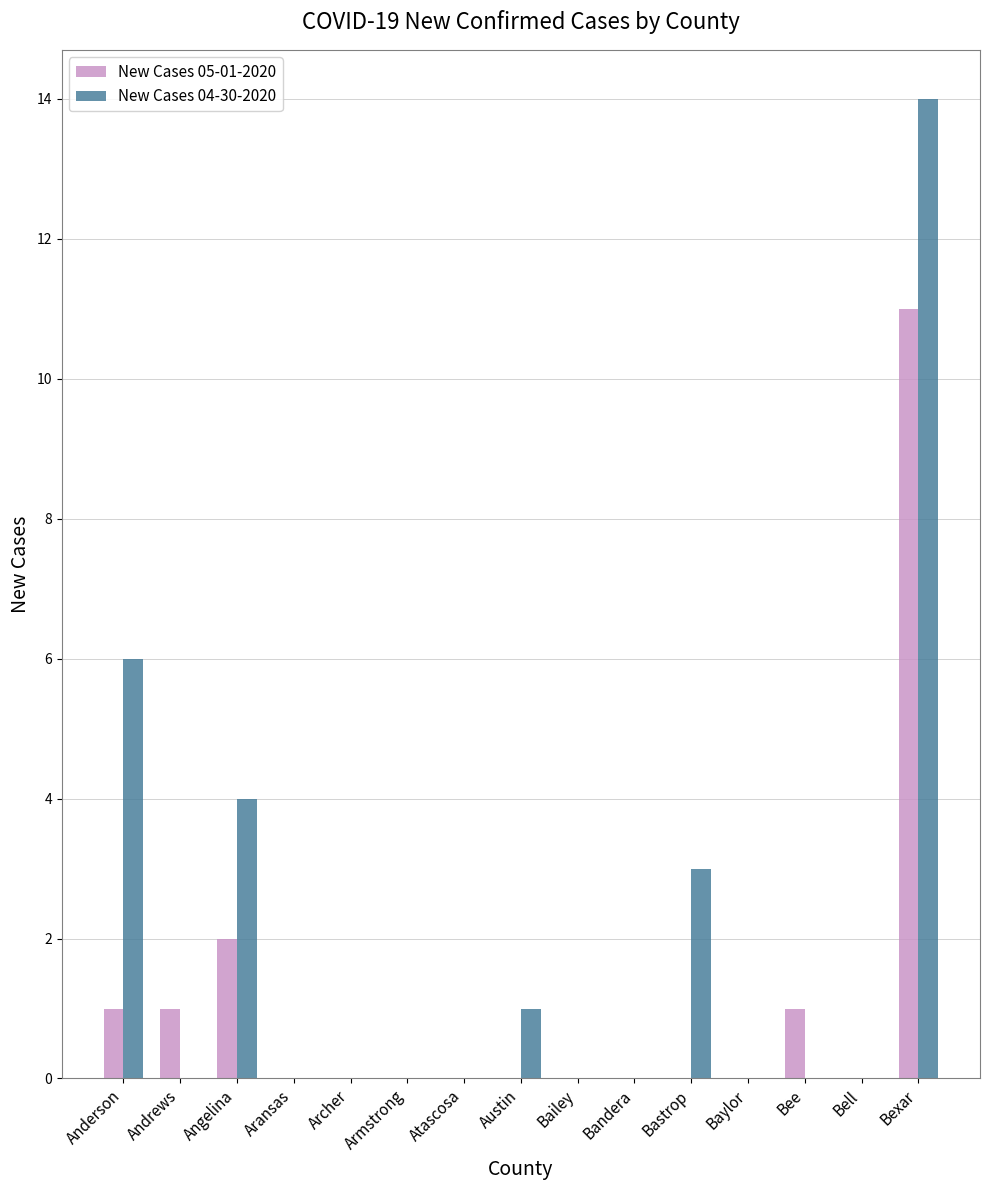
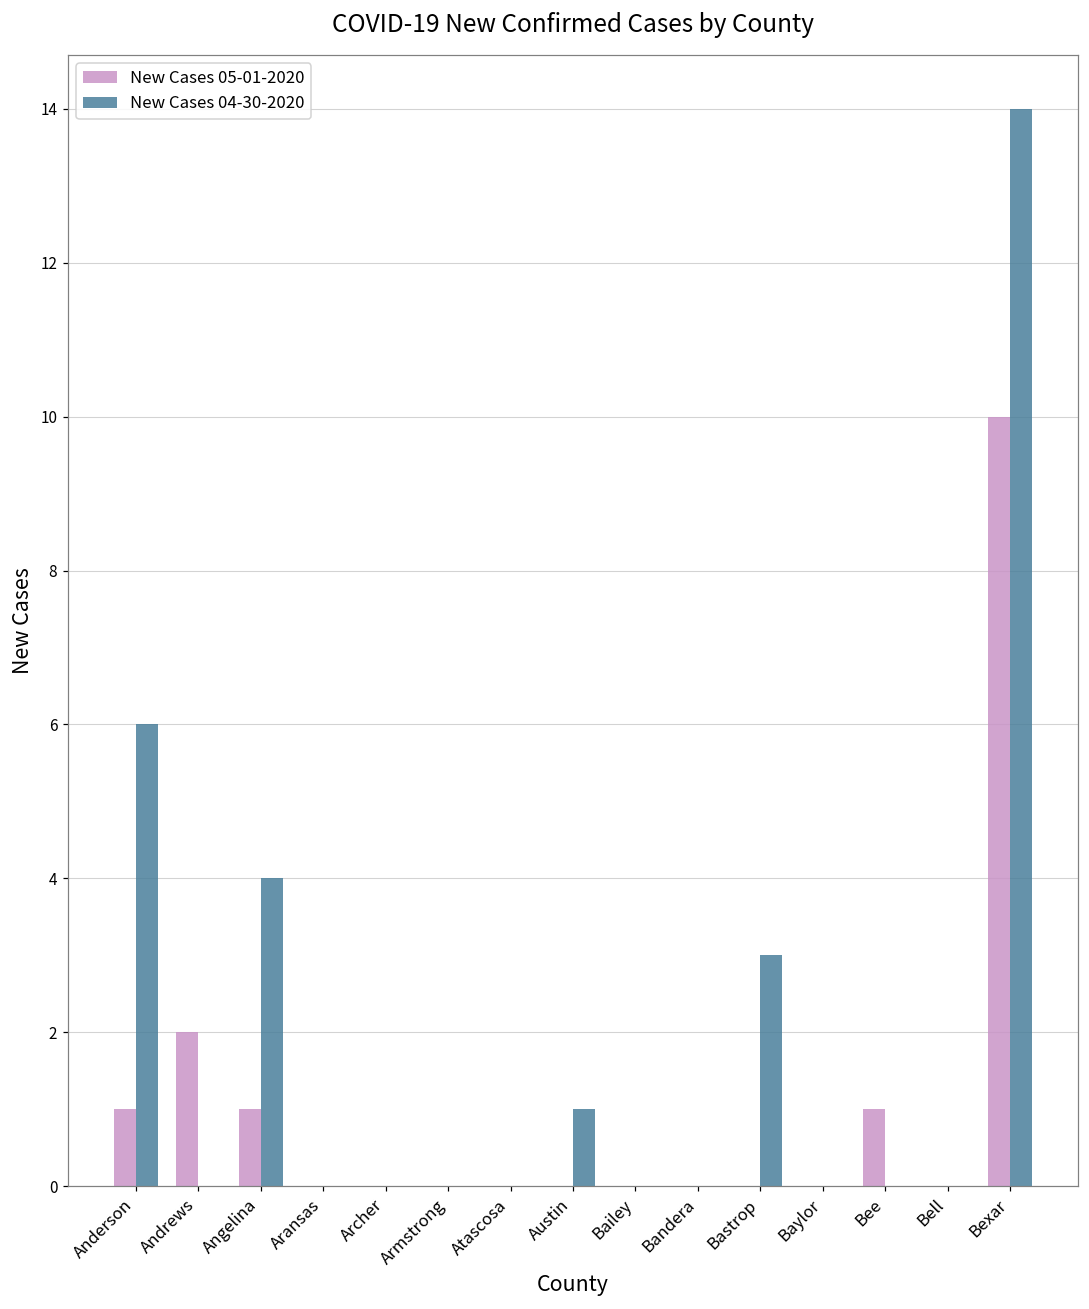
  {
    "New Cases 05-01-2020": {
      "Anderson": 1,
-     "Andrews": 1,
-     "Angelina": 2,
+     "Andrews": 2,
+     "Angelina": 1,
      "Aransas": 0,
      "Archer": 0,
      "Armstrong": 0,
      "Atascosa": 0,
      "Austin": 0,
      "Bailey": 0,
      "Bandera": 0,
      "Bastrop": 0,
      "Baylor": 0,
      "Bee": 1,
      "Bell": 0,
-     "Bexar": 11
+     "Bexar": 10
    },
    "New Cases 04-30-2020": {
      "Anderson": 6,
      "Andrews": 0,
      "Angelina": 4,
      "Aransas": 0,
      "Archer": 0,
      "Armstrong": 0,
      "Atascosa": 0,
      "Austin": 1,
      "Bailey": 0,
      "Bandera": 0,
      "Bastrop": 3,
      "Baylor": 0,
      "Bee": 0,
      "Bell": 0,
      "Bexar": 14
    }
  }
